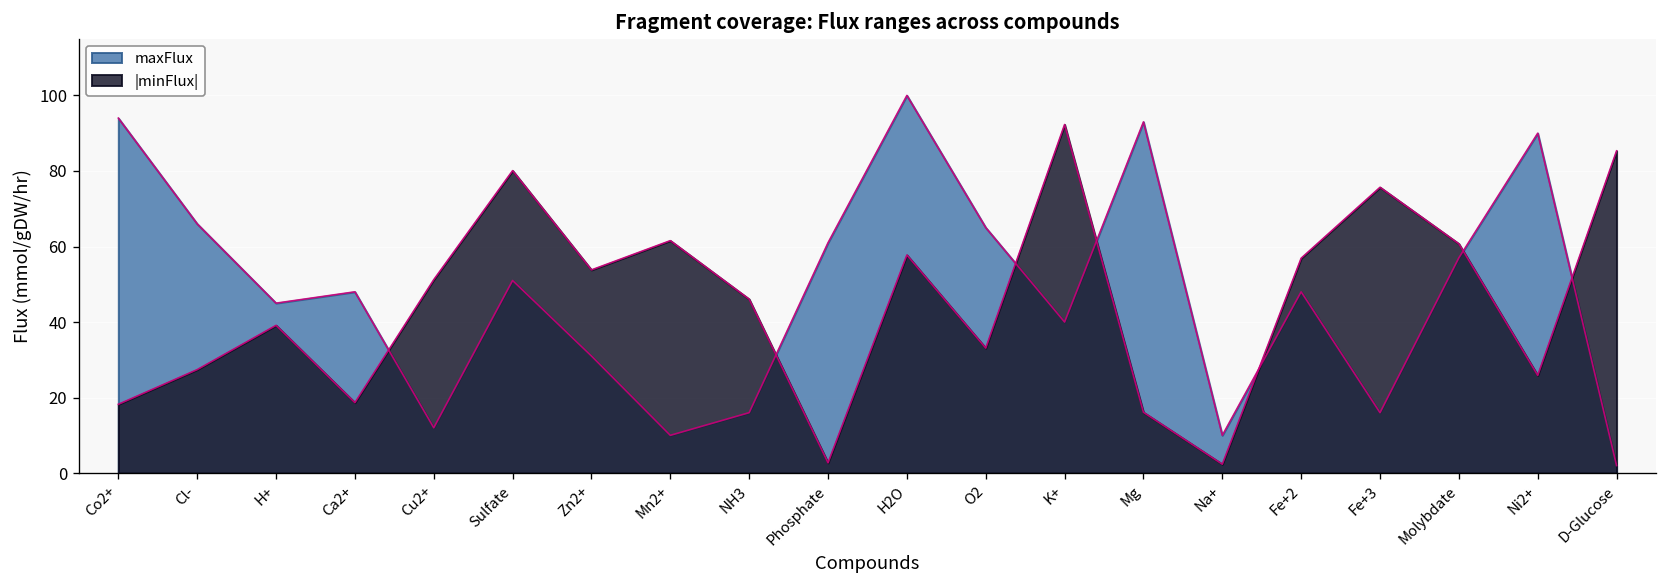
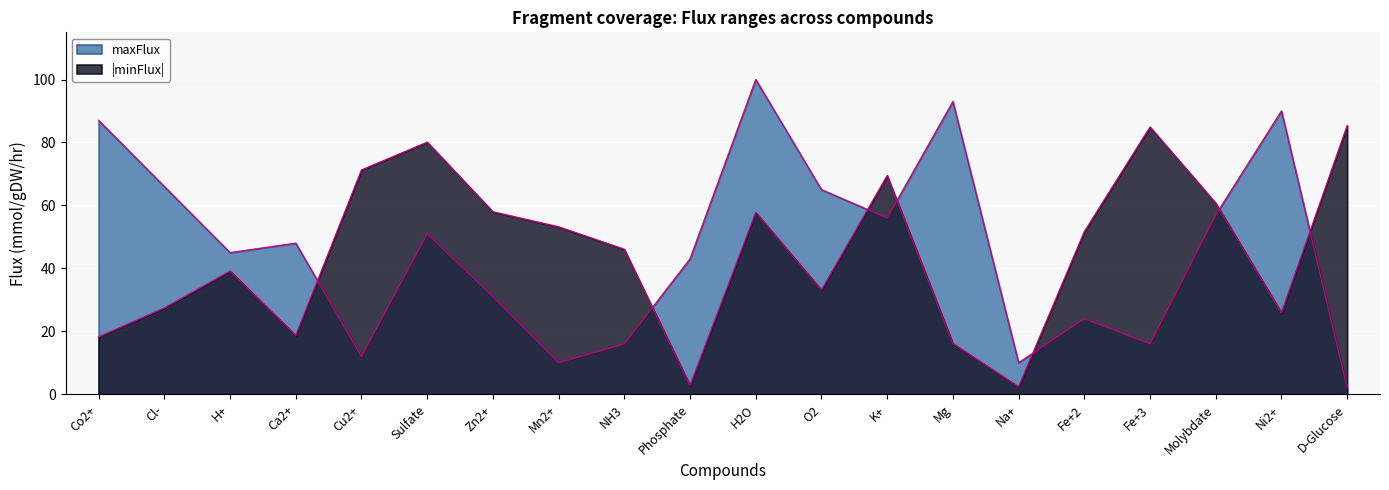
  {
    "maxFlux": {
-     "Co2+": 94,
+     "Co2+": 87,
      "Cl-": 66,
      "H+": 45,
      "Ca2+": 48,
      "Cu2+": 12,
      "Sulfate": 51,
      "Zn2+": 31,
      "Mn2+": 10,
      "NH3": 16,
-     "Phosphate": 61,
+     "Phosphate": 43,
      "H2O": 100,
      "O2": 65,
-     "K+": 40,
+     "K+": 56,
      "Mg": 93,
      "Na+": 10,
-     "Fe+2": 48,
+     "Fe+2": 24,
      "Fe+3": 16,
      "Molybdate": 57,
      "Ni2+": 90,
      "D-Glucose": 2
    },
    "|minFlux|": {
      "Co2+": 18,
      "Cl-": 27,
      "H+": 39,
      "Ca2+": 19,
-     "Cu2+": 51,
+     "Cu2+": 71,
      "Sulfate": 80,
-     "Zn2+": 54,
-     "Mn2+": 62,
+     "Zn2+": 58,
+     "Mn2+": 53,
      "NH3": 46,
      "Phosphate": 3,
      "H2O": 58,
      "O2": 33,
-     "K+": 92,
+     "K+": 69,
      "Mg": 16,
      "Na+": 2,
-     "Fe+2": 57,
-     "Fe+3": 76,
+     "Fe+2": 52,
+     "Fe+3": 85,
      "Molybdate": 61,
      "Ni2+": 26,
      "D-Glucose": 85
    }
  }
